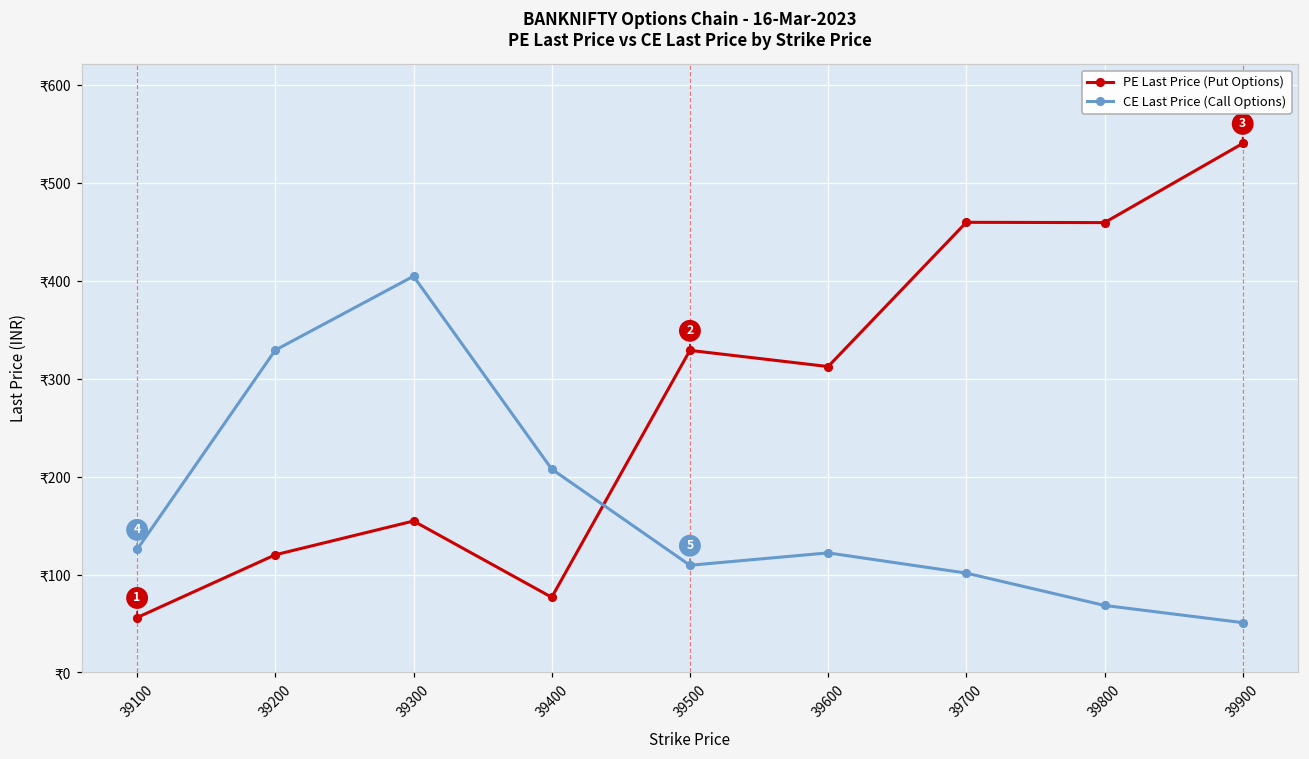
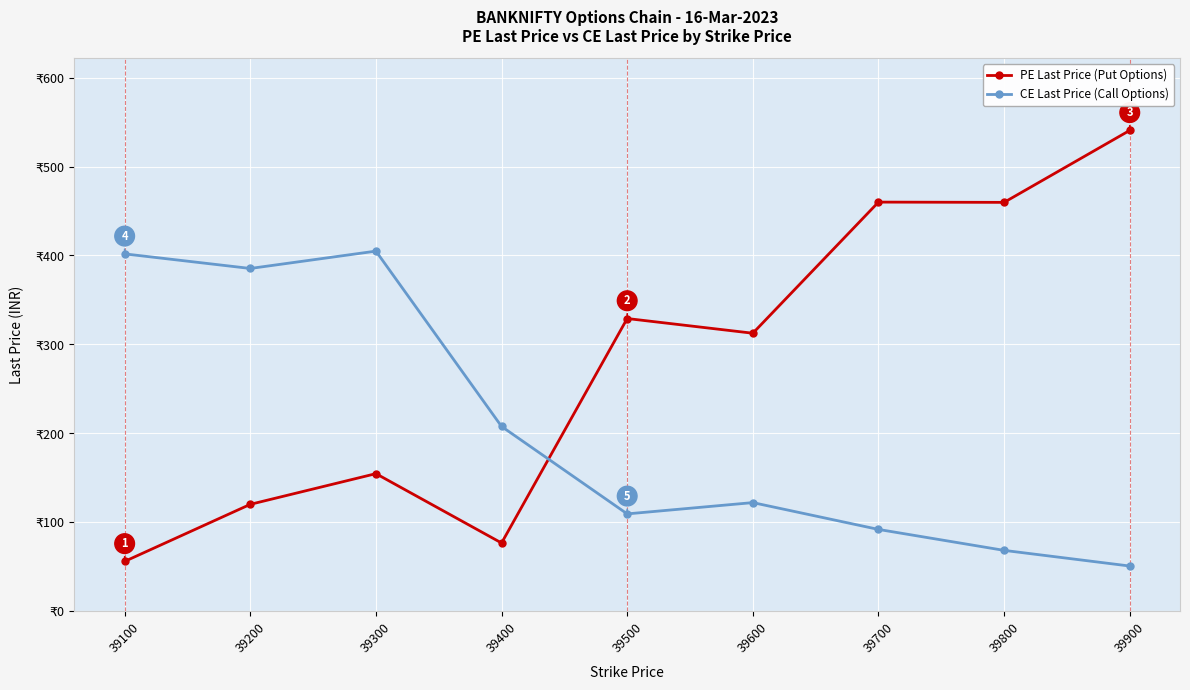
  {
    "PE Last Price (Put Options)": {
      "39200": "₹120",
      "39300": "₹150",
      "39400": "₹80",
      "39600": "₹310",
      "39700": "₹460",
      "39800": "₹460"
    },
    "CE Last Price (Call Options)": {
-     "39100": "₹130",
-     "39200": "₹330",
+     "39100": "₹400",
+     "39200": "₹390",
      "39300": "₹400",
      "39400": "₹210",
      "39600": "₹120",
-     "39700": "₹100",
+     "39700": "₹90",
      "39800": "₹70",
      "39900": "₹50"
    }
  }
